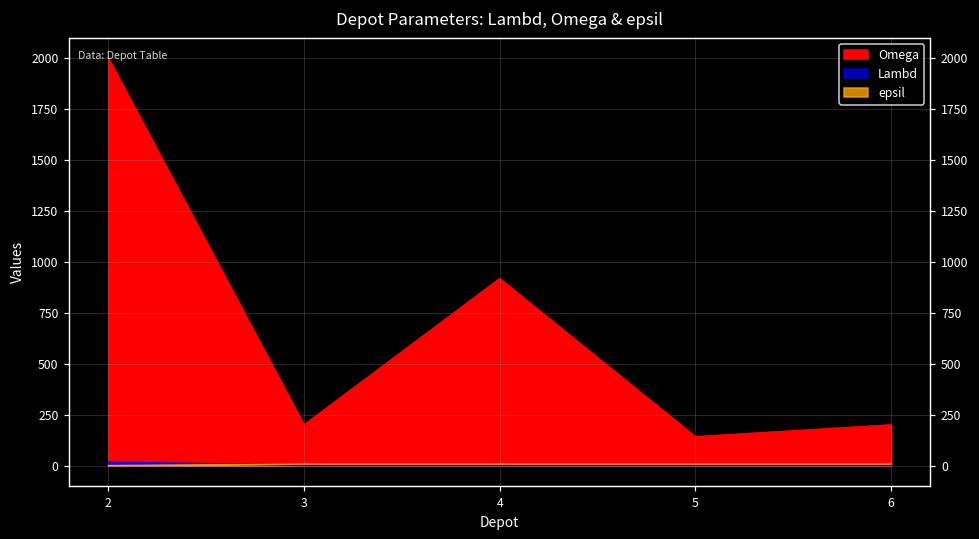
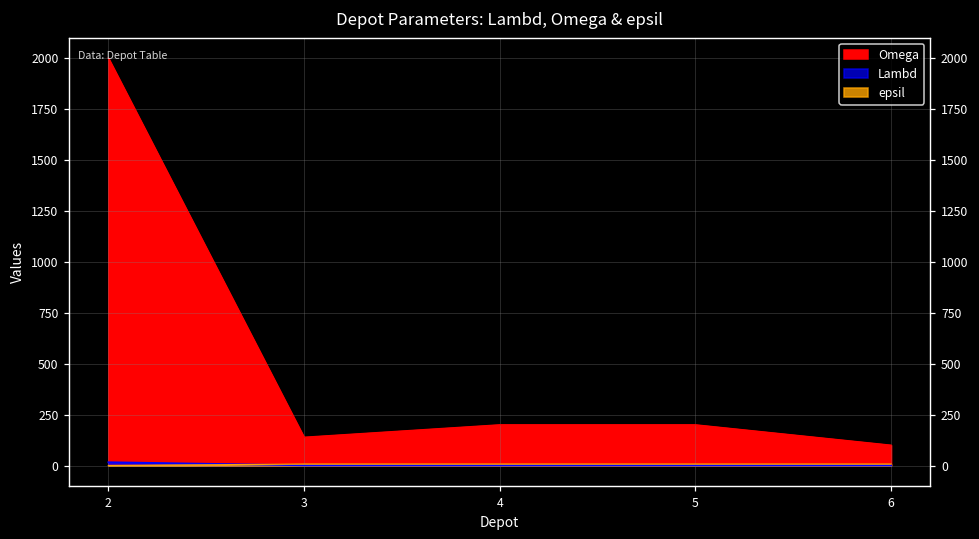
  {
    "Omega": {
      "2": 2000,
-     "3": 200,
-     "4": 920,
-     "5": 140,
-     "6": 200
+     "3": 140,
+     "4": 200,
+     "5": 200,
+     "6": 100
    },
    "Lambd": {
      "2": 20
    },
    "epsil": {
      "2": 0
    }
  }
